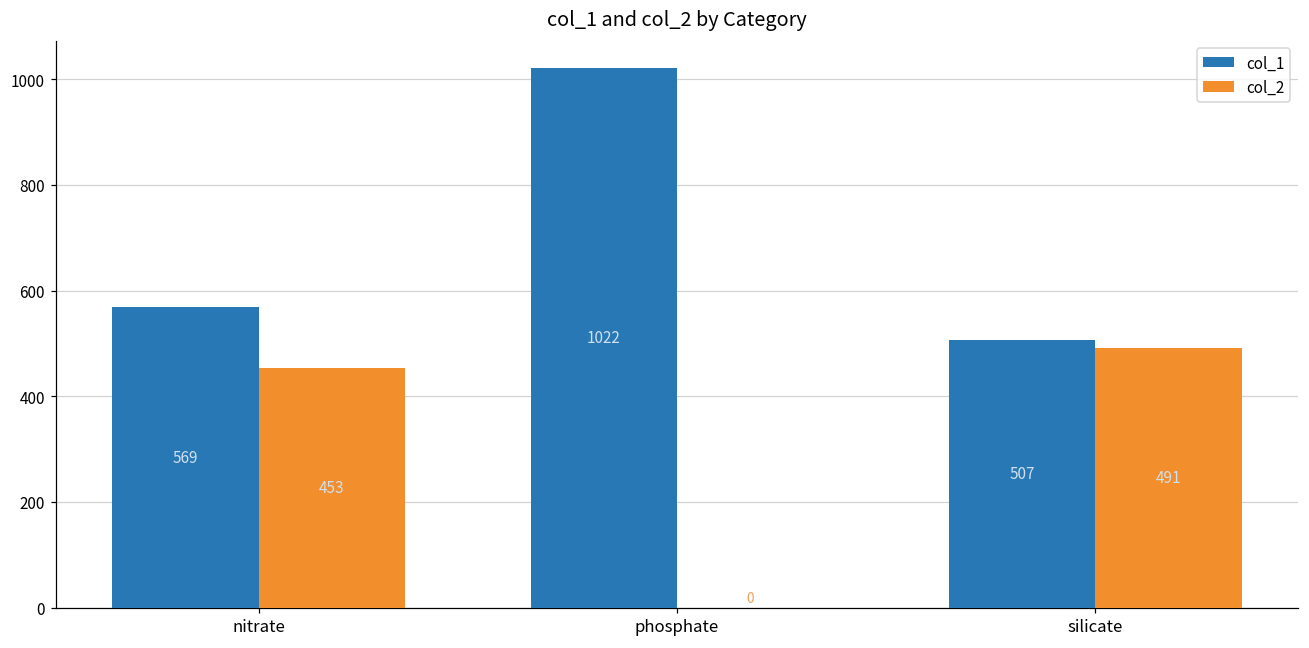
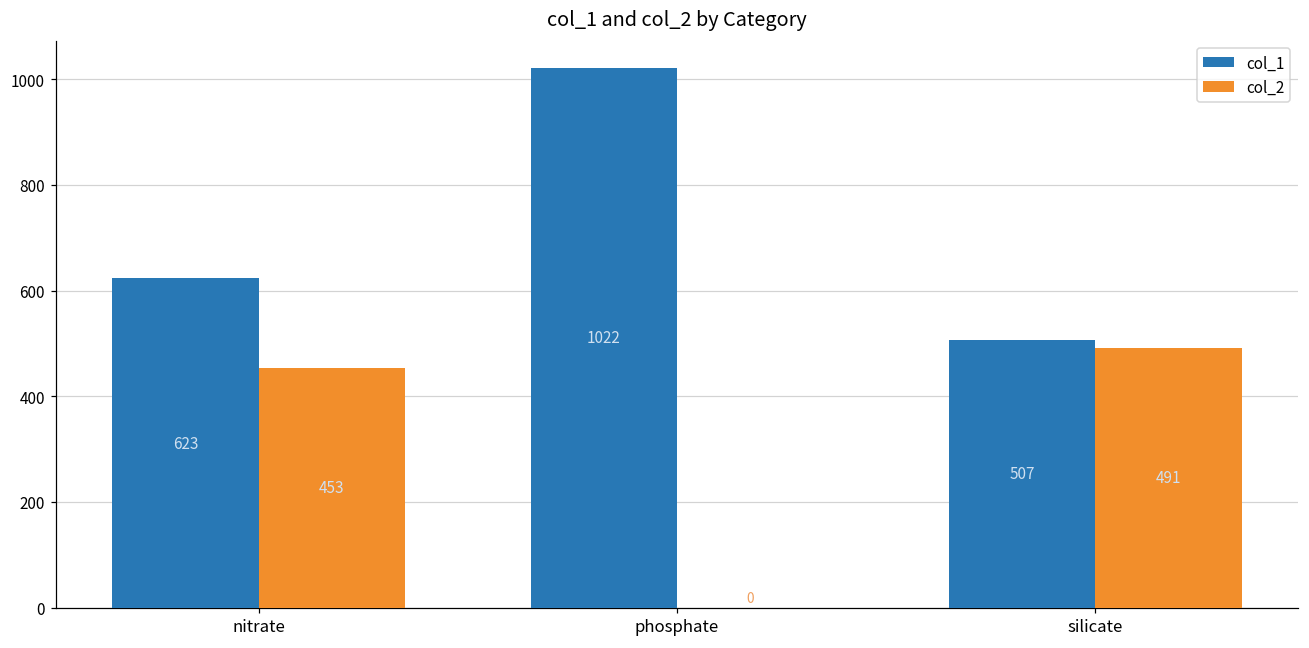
  {
    "col_1": {
-     "nitrate": 569,
+     "nitrate": 623,
      "phosphate": 1022,
      "silicate": 507
    },
    "col_2": {
      "nitrate": 453,
      "phosphate": 0,
      "silicate": 491
    }
  }
